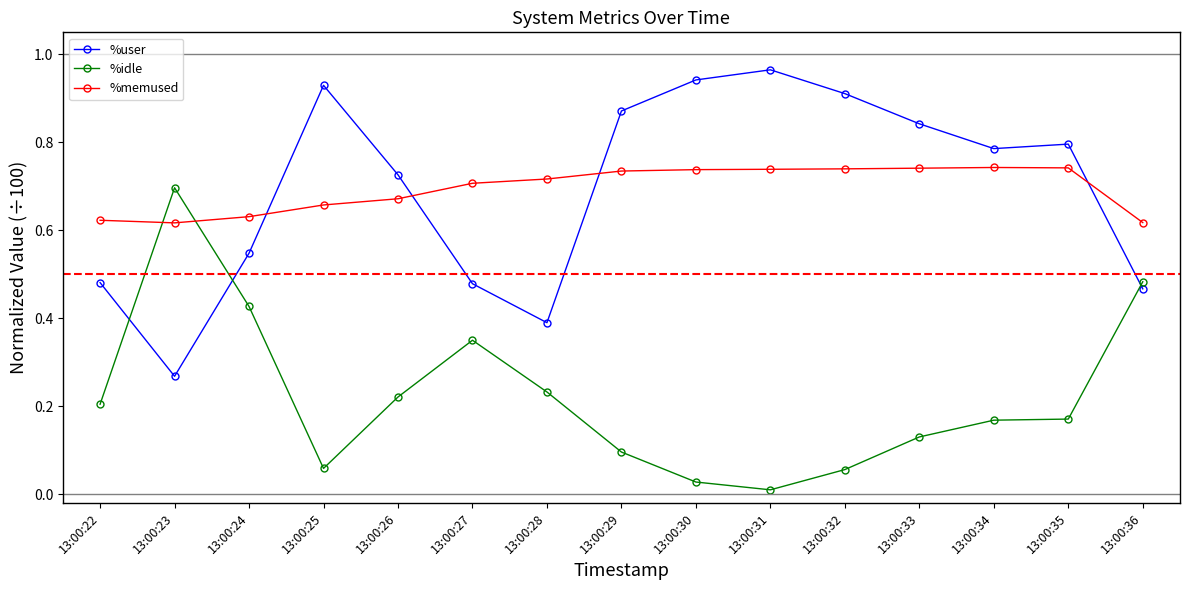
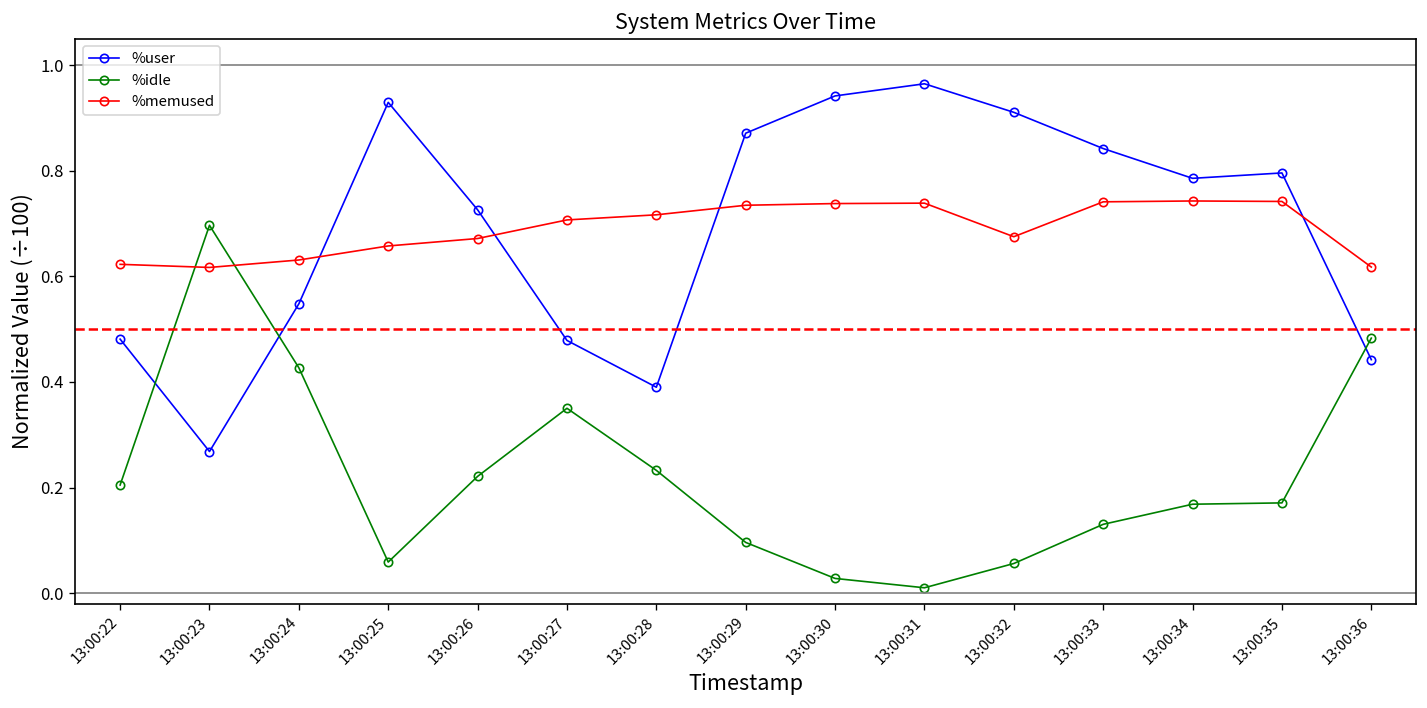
  {
    "%user": {
      "13:00:22": 0.48,
      "13:00:23": 0.27,
      "13:00:24": 0.55,
      "13:00:25": 0.93,
      "13:00:26": 0.73,
      "13:00:27": 0.48,
      "13:00:28": 0.39,
      "13:00:29": 0.87,
      "13:00:30": 0.94,
      "13:00:31": 0.96,
      "13:00:32": 0.91,
      "13:00:33": 0.84,
      "13:00:34": 0.79,
      "13:00:35": 0.80,
-     "13:00:36": 0.47
+     "13:00:36": 0.44
    },
    "%idle": {
      "13:00:22": 0.20,
      "13:00:23": 0.70,
      "13:00:24": 0.43,
      "13:00:25": 0.06,
      "13:00:26": 0.22,
      "13:00:27": 0.35,
      "13:00:28": 0.23,
      "13:00:29": 0.10,
      "13:00:30": 0.03,
      "13:00:31": 0.01,
      "13:00:32": 0.06,
      "13:00:33": 0.13,
      "13:00:34": 0.17,
      "13:00:35": 0.17,
      "13:00:36": 0.48
    },
    "%memused": {
      "13:00:22": 0.62,
      "13:00:23": 0.62,
      "13:00:24": 0.63,
      "13:00:25": 0.66,
      "13:00:26": 0.67,
      "13:00:27": 0.71,
      "13:00:28": 0.72,
      "13:00:29": 0.73,
      "13:00:30": 0.74,
      "13:00:31": 0.74,
-     "13:00:32": 0.74,
+     "13:00:32": 0.68,
      "13:00:33": 0.74,
      "13:00:34": 0.74,
      "13:00:35": 0.74,
      "13:00:36": 0.62
    }
  }
